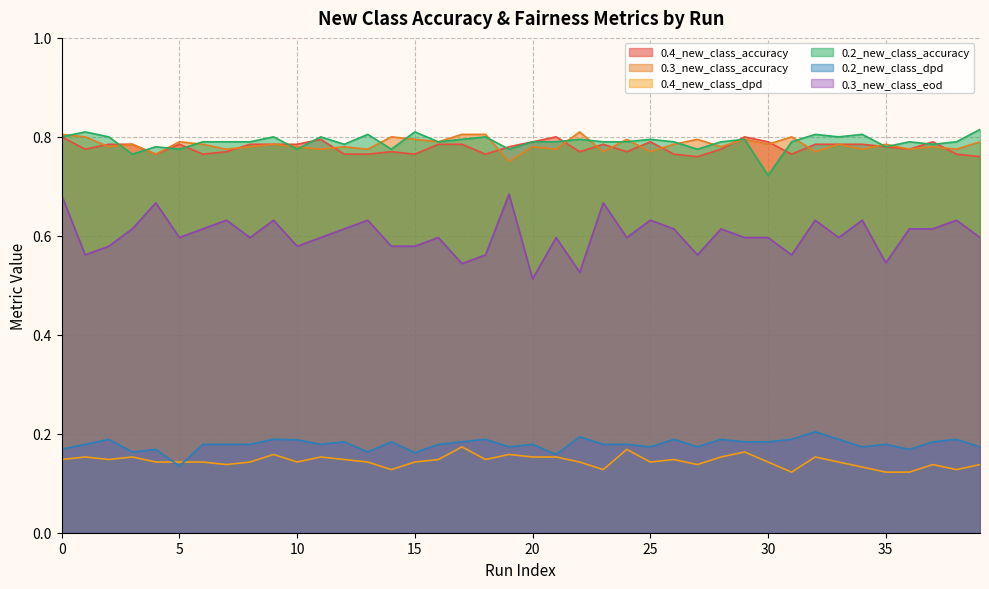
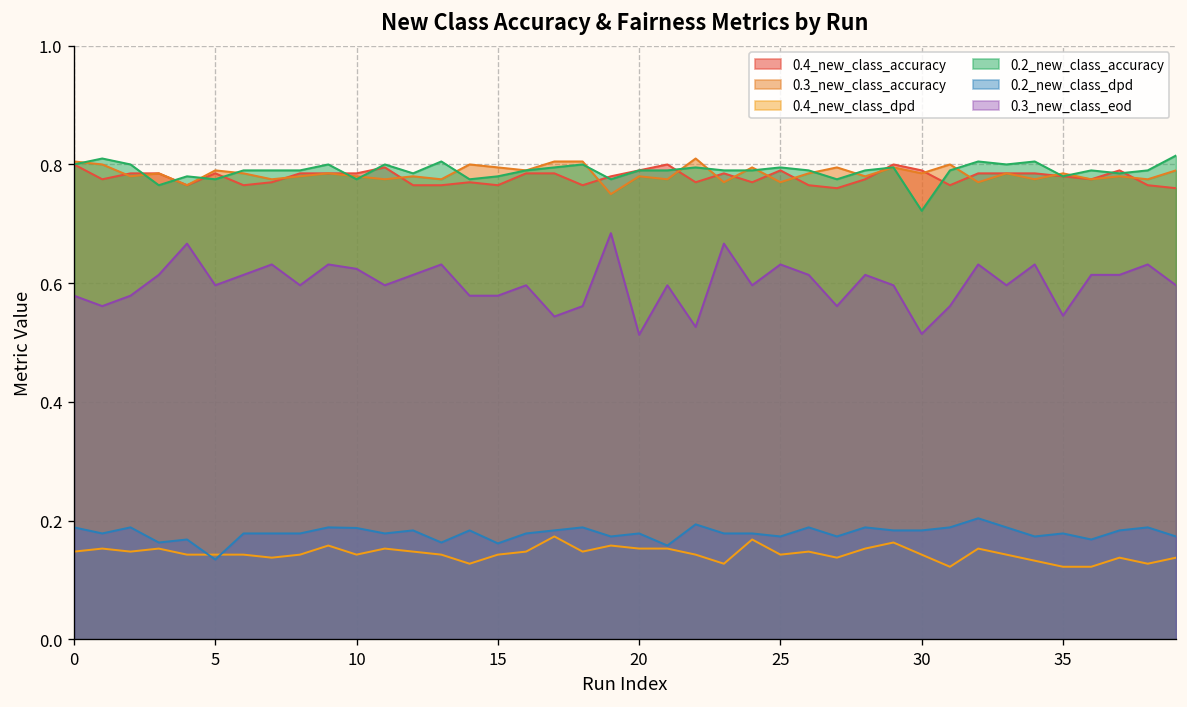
  {
    "0.2_new_class_accuracy": {
      "5": 0.78,
-     "15": 0.81,
+     "15": 0.78,
      "30": 0.72
    },
    "0.2_new_class_dpd": {
-     "0": 0.17,
+     "0": 0.19,
      "5": 0.13,
      "10": 0.19,
      "15": 0.16,
      "20": 0.18,
      "25": 0.17,
      "30": 0.18,
      "35": 0.18
    },
    "0.3_new_class_eod": {
-     "0": 0.68,
+     "0": 0.58,
      "5": 0.60,
-     "10": 0.58,
+     "10": 0.62,
      "15": 0.58,
      "20": 0.51,
      "25": 0.63,
-     "30": 0.60,
+     "30": 0.51,
      "35": 0.55
    }
  }
